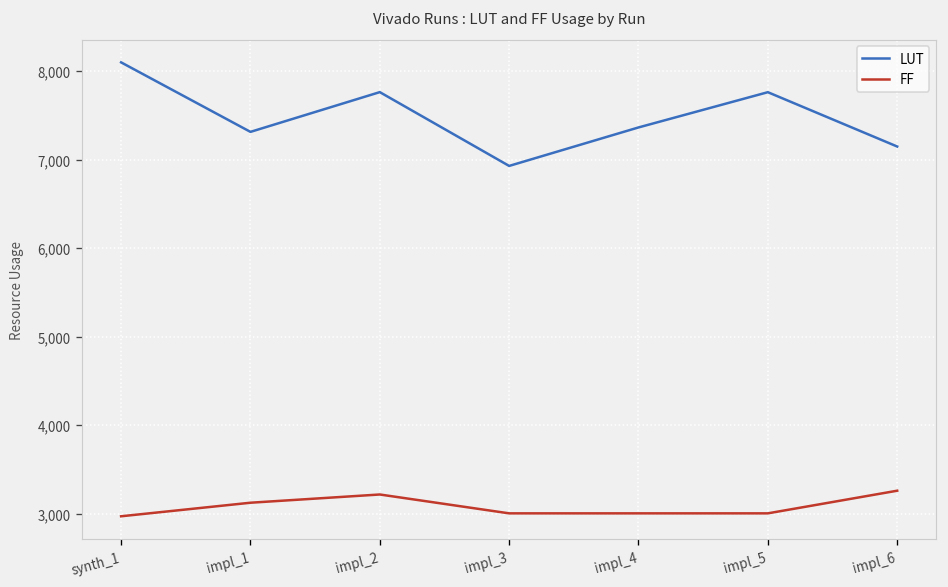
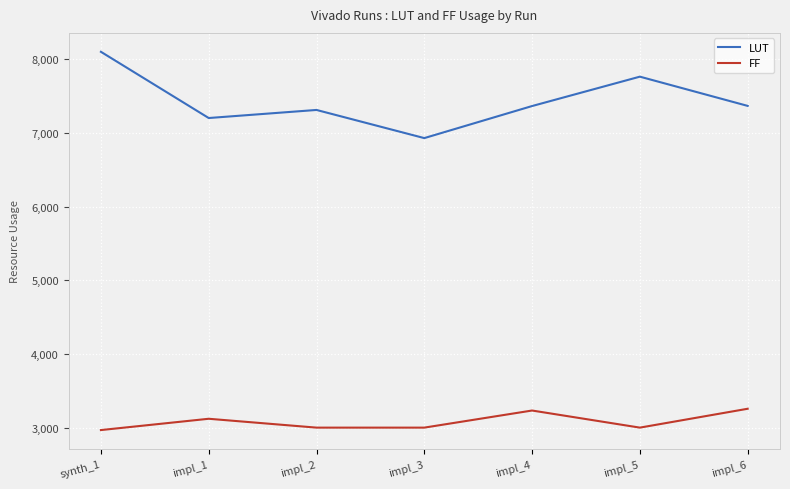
  {
    "LUT": {
      "synth_1": "8,100",
-     "impl_1": "7,300",
-     "impl_2": "7,800",
+     "impl_1": "7,200",
+     "impl_2": "7,300",
      "impl_3": "6,900",
      "impl_4": "7,400",
      "impl_5": "7,800",
-     "impl_6": "7,100"
+     "impl_6": "7,400"
    },
    "FF": {
      "synth_1": "3,000",
      "impl_1": "3,100",
-     "impl_2": "3,200",
+     "impl_2": "3,000",
      "impl_3": "3,000",
-     "impl_4": "3,000",
+     "impl_4": "3,200",
      "impl_5": "3,000",
      "impl_6": "3,300"
    }
  }
